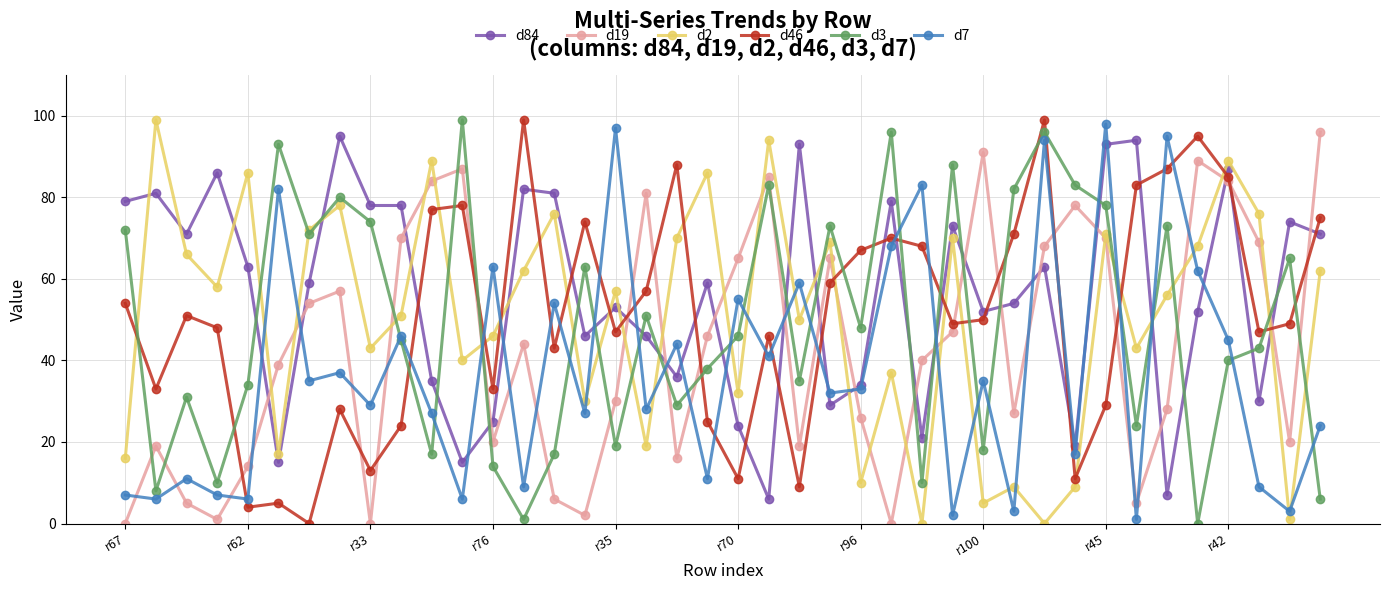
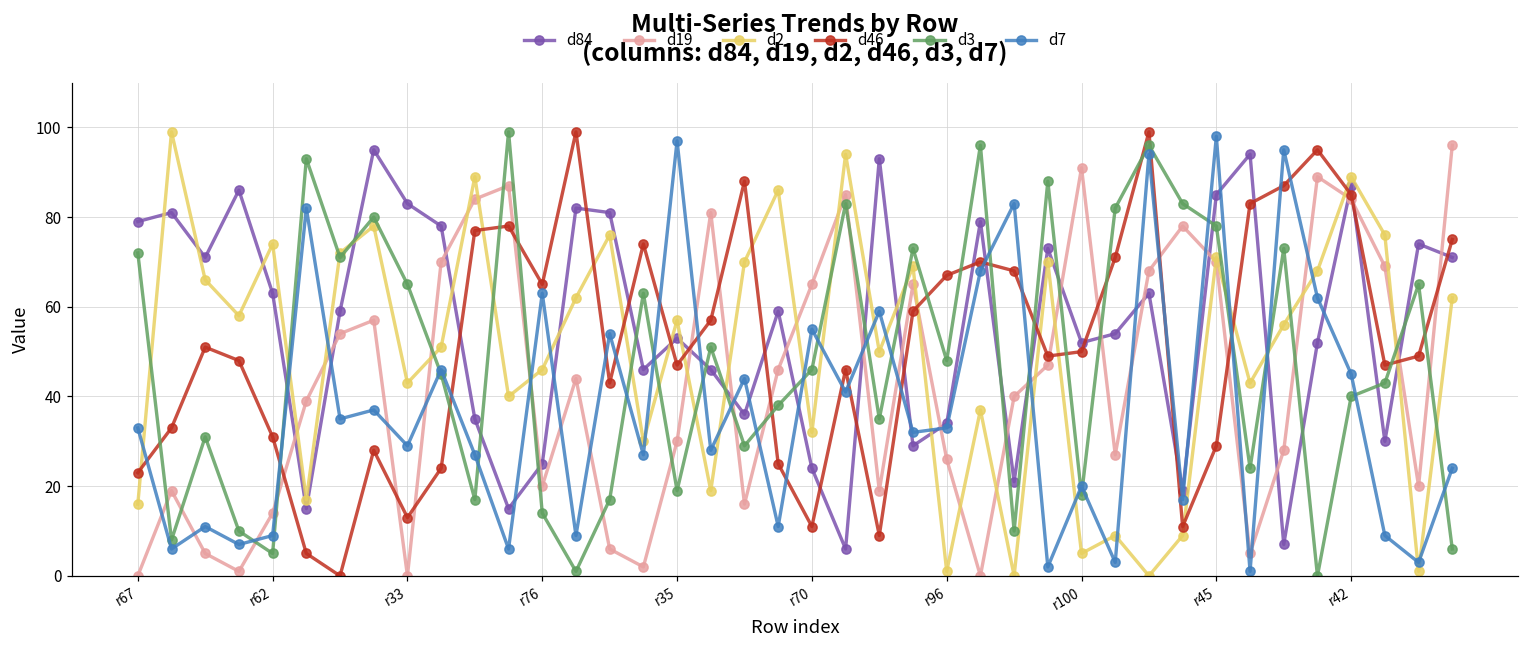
  {
    "d84": {
      "r67": 79,
      "r62": 63,
-     "r33": 78,
+     "r33": 83,
      "r76": 25,
      "r35": 53,
      "r70": 24,
      "r96": 34,
      "r100": 52,
-     "r45": 93,
+     "r45": 85,
      "r42": 87
    },
    "d19": {
      "r67": 0,
      "r62": 14,
      "r33": 0,
      "r76": 20,
      "r35": 30,
      "r70": 65,
      "r96": 26,
      "r100": 91,
      "r45": 70,
      "r42": 84
    },
    "d2": {
      "r67": 16,
-     "r62": 86,
+     "r62": 74,
      "r33": 43,
      "r76": 46,
      "r35": 57,
      "r70": 32,
-     "r96": 10,
+     "r96": 1,
      "r100": 5,
      "r45": 71,
      "r42": 89
    },
    "d46": {
-     "r67": 54,
-     "r62": 4,
+     "r67": 23,
+     "r62": 31,
      "r33": 13,
-     "r76": 33,
+     "r76": 65,
      "r35": 47,
      "r70": 11,
      "r96": 67,
      "r100": 50,
      "r45": 29,
      "r42": 85
    },
    "d3": {
      "r67": 72,
-     "r62": 34,
-     "r33": 74,
+     "r62": 5,
+     "r33": 65,
      "r76": 14,
      "r35": 19,
      "r70": 46,
      "r96": 48,
      "r100": 18,
      "r45": 78,
      "r42": 40
    },
    "d7": {
-     "r67": 7,
-     "r62": 6,
+     "r67": 33,
+     "r62": 9,
      "r33": 29,
      "r76": 63,
      "r35": 97,
      "r70": 55,
      "r96": 33,
-     "r100": 35,
+     "r100": 20,
      "r45": 98,
      "r42": 45
    }
  }
